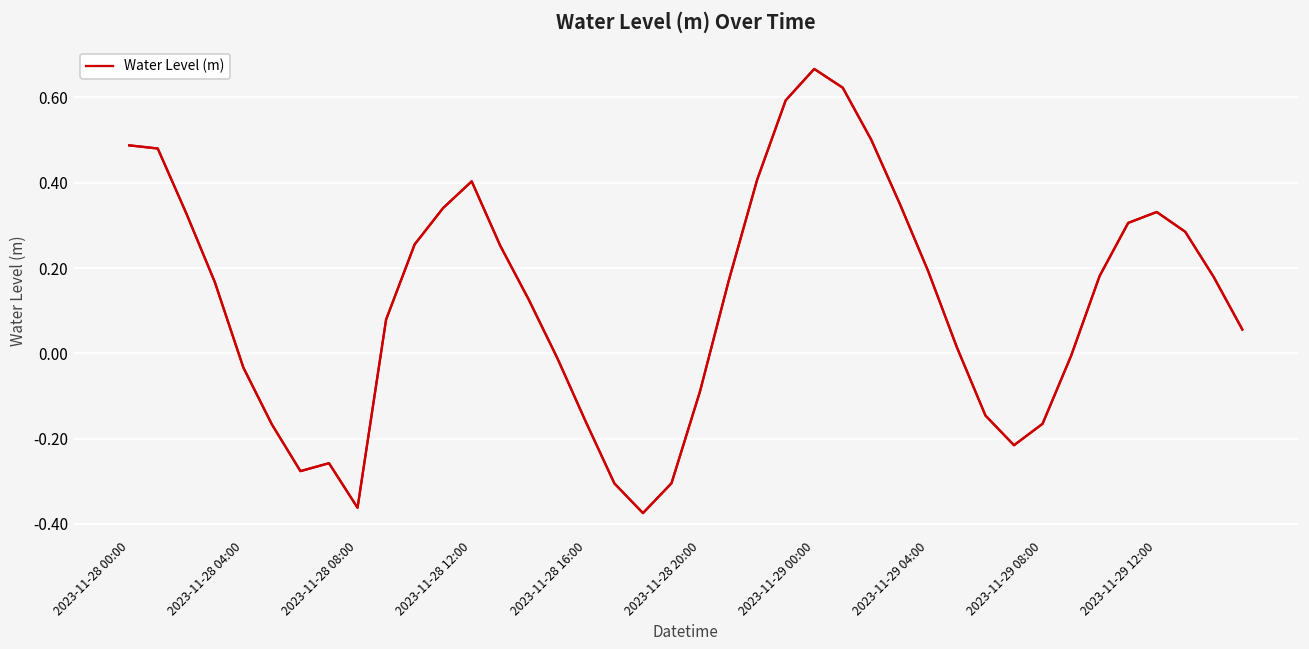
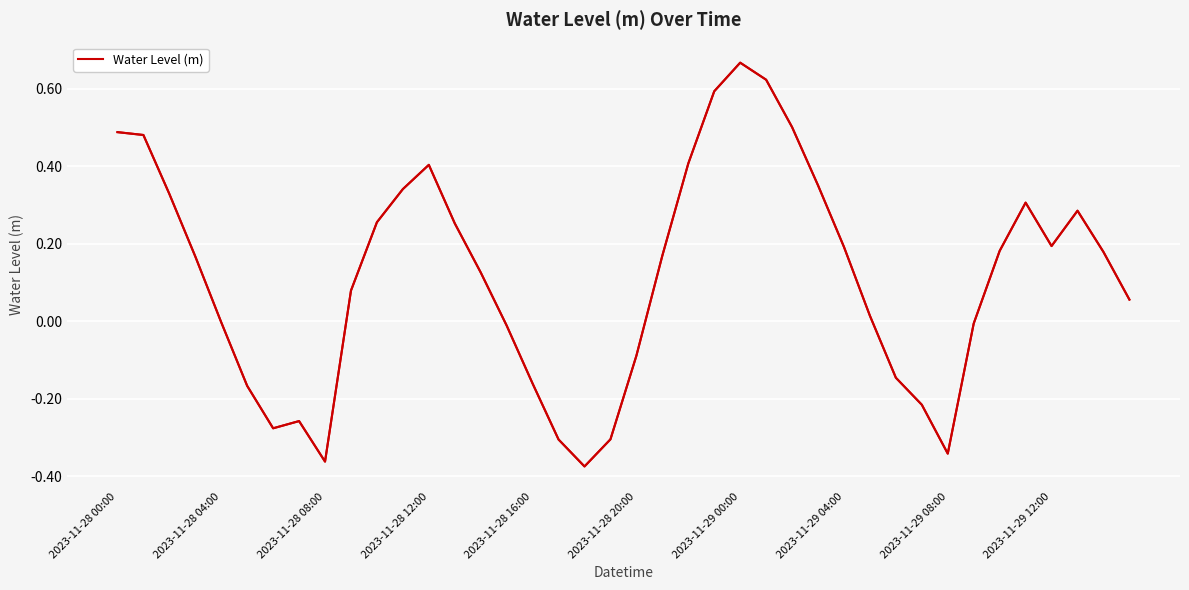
  {
    "2023-11-28 00:00": 0.49,
-   "2023-11-28 04:00": -0.03,
+   "2023-11-28 04:00": 0.00,
    "2023-11-28 08:00": -0.36,
    "2023-11-28 12:00": 0.40,
    "2023-11-28 16:00": -0.16,
    "2023-11-28 20:00": -0.09,
    "2023-11-29 00:00": 0.67,
    "2023-11-29 04:00": 0.19,
-   "2023-11-29 08:00": -0.17,
-   "2023-11-29 12:00": 0.33
+   "2023-11-29 08:00": -0.34,
+   "2023-11-29 12:00": 0.19
  }
